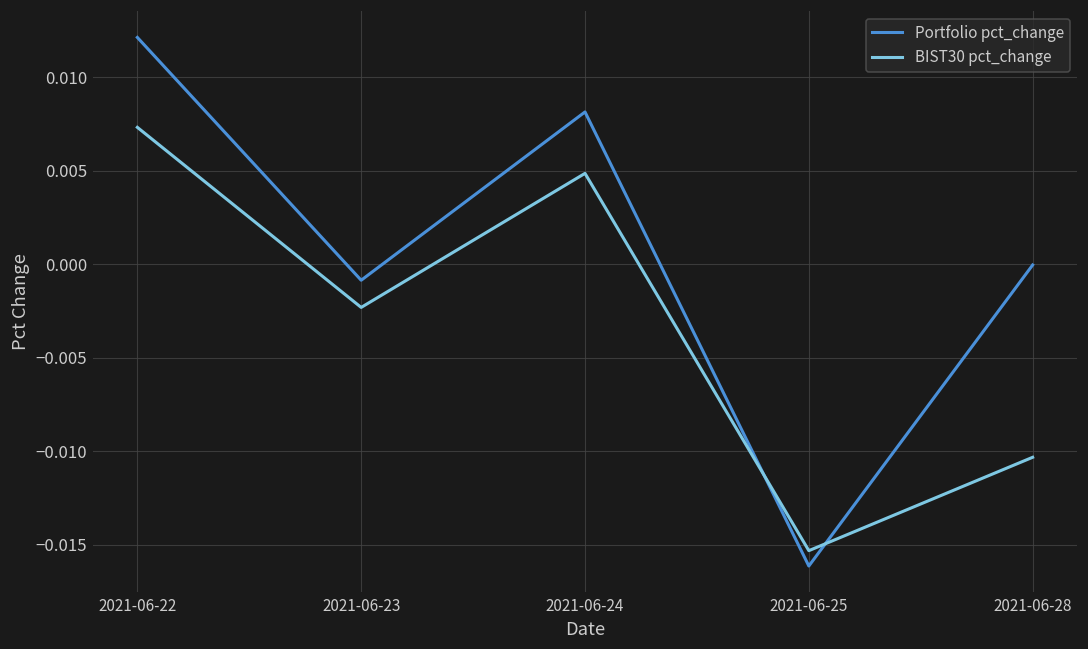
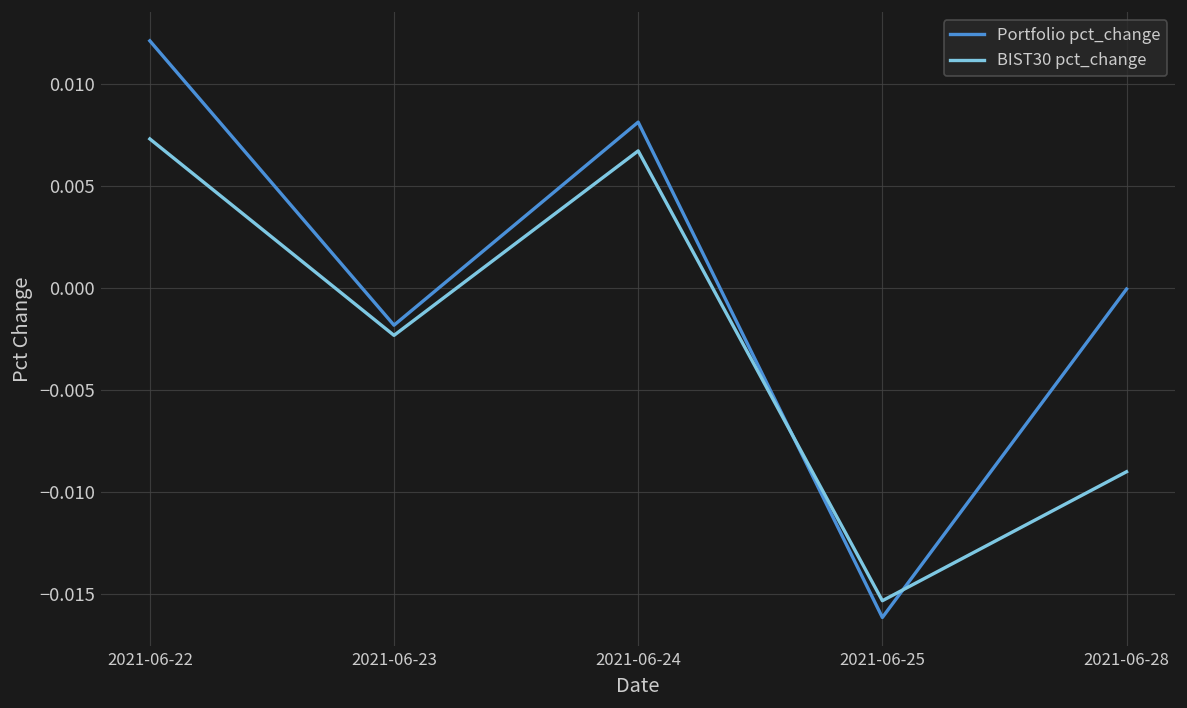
  {
    "Portfolio pct_change": {
      "2021-06-22": 0.0121,
-     "2021-06-23": -0.0008,
+     "2021-06-23": -0.0018,
      "2021-06-24": 0.0082,
      "2021-06-25": -0.0161,
      "2021-06-28": 0.0000
    },
    "BIST30 pct_change": {
      "2021-06-22": 0.0073,
      "2021-06-23": -0.0023,
-     "2021-06-24": 0.0049,
+     "2021-06-24": 0.0067,
      "2021-06-25": -0.0153,
-     "2021-06-28": -0.0103
+     "2021-06-28": -0.0090
    }
  }
